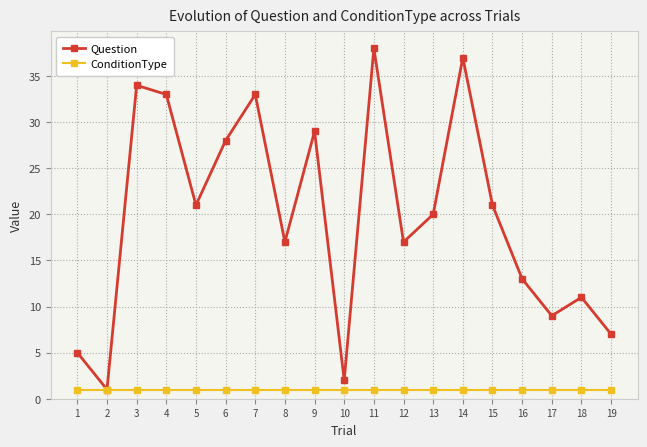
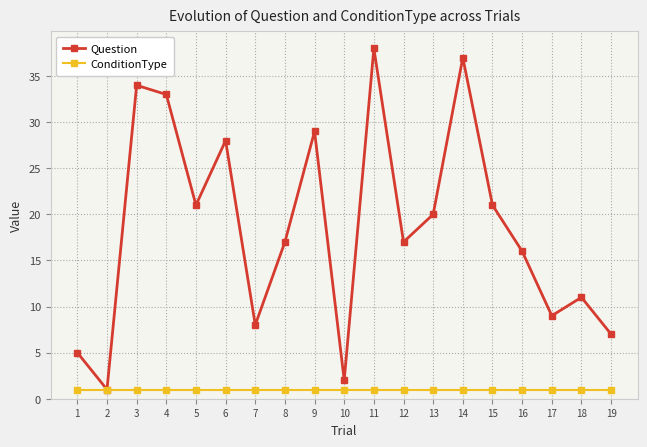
  {
    "Question": {
      "1": 5,
      "3": 34,
      "4": 33,
      "5": 21,
      "6": 28,
-     "7": 33,
+     "7": 8,
      "8": 17,
      "9": 29,
      "10": 2,
      "11": 38,
      "12": 17,
      "13": 20,
      "14": 37,
      "15": 21,
-     "16": 13,
+     "16": 16,
      "17": 9,
      "18": 11,
      "19": 7
    },
    "ConditionType": {
      "1": 1,
      "3": 1,
      "4": 1,
      "5": 1,
      "6": 1,
      "7": 1,
      "8": 1,
      "9": 1,
      "10": 1,
      "11": 1,
      "12": 1,
      "13": 1,
      "14": 1,
      "15": 1,
      "16": 1,
      "17": 1,
      "18": 1,
      "19": 1
    }
  }
